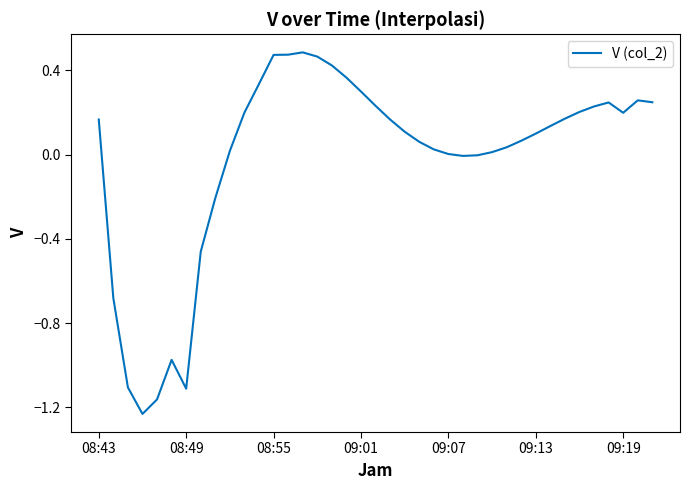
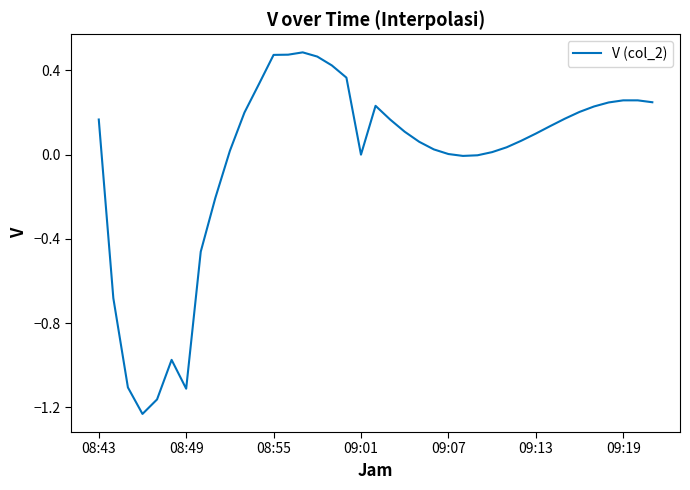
  {
    "08:43": 0.17,
    "08:49": -1.11,
    "08:55": 0.47,
-   "09:01": 0.3,
+   "09:01": 0.0,
    "09:07": 0.00,
    "09:13": 0.10,
-   "09:19": 0.20
+   "09:19": 0.26
  }
